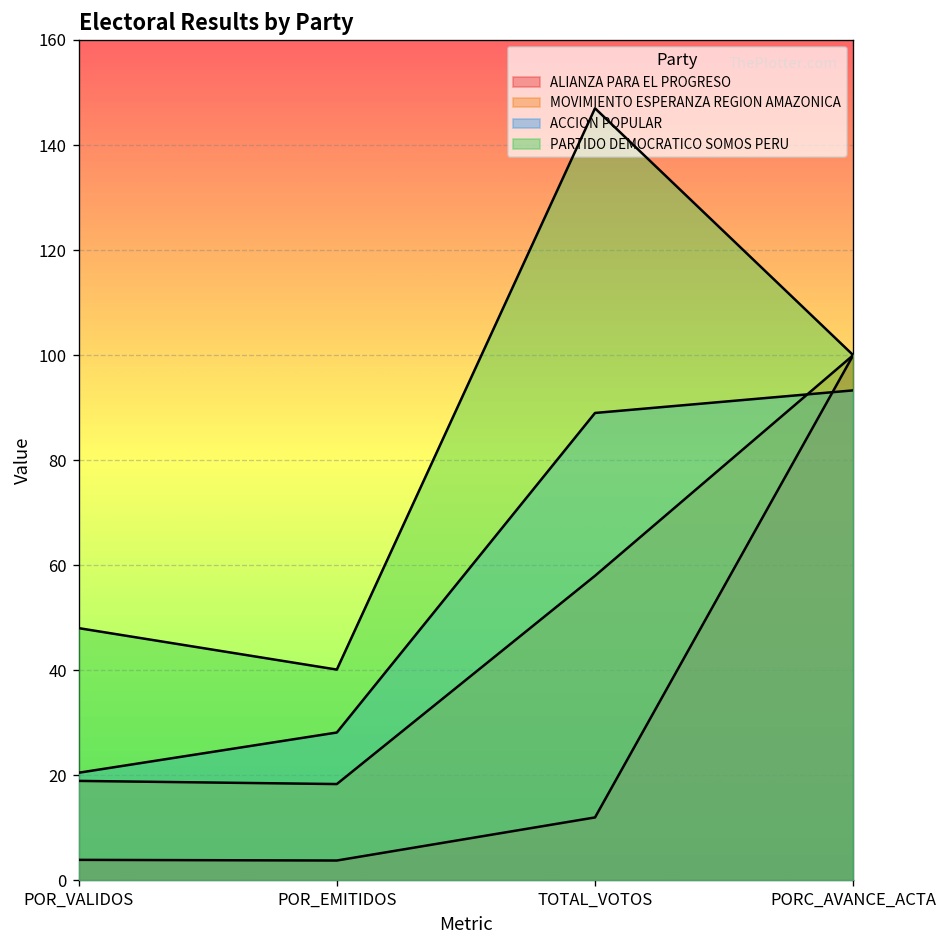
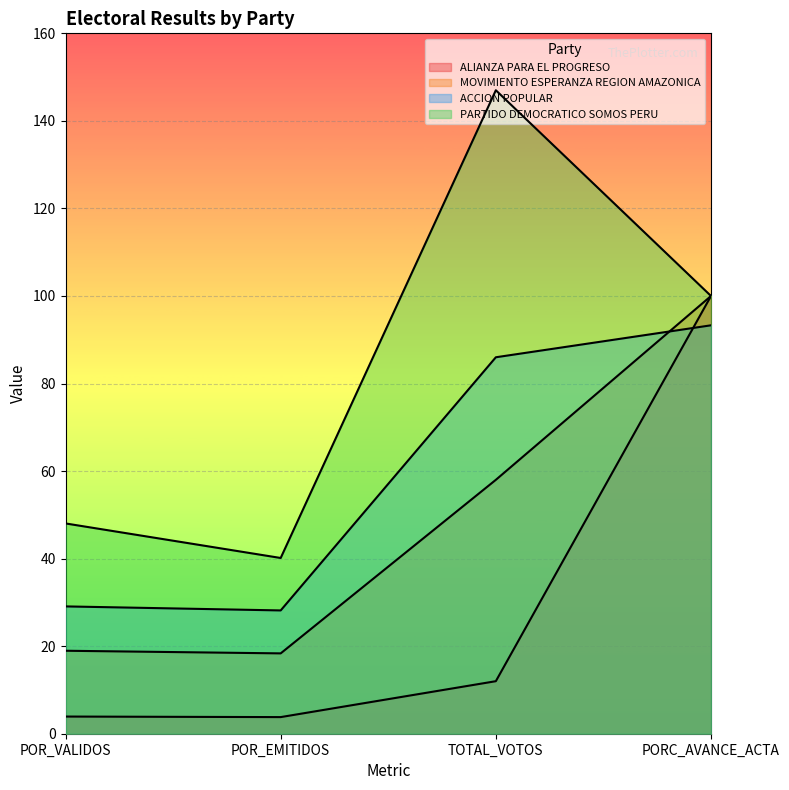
  {
    "ACCION POPULAR": {
-     "POR_VALIDOS": 21,
+     "POR_VALIDOS": 29,
      "POR_EMITIDOS": 28,
-     "TOTAL_VOTOS": 89,
+     "TOTAL_VOTOS": 86,
      "PORC_AVANCE_ACTA": 93
    },
    "PARTIDO DEMOCRATICO SOMOS PERU": {
      "POR_VALIDOS": 48,
      "POR_EMITIDOS": 40
    }
  }
